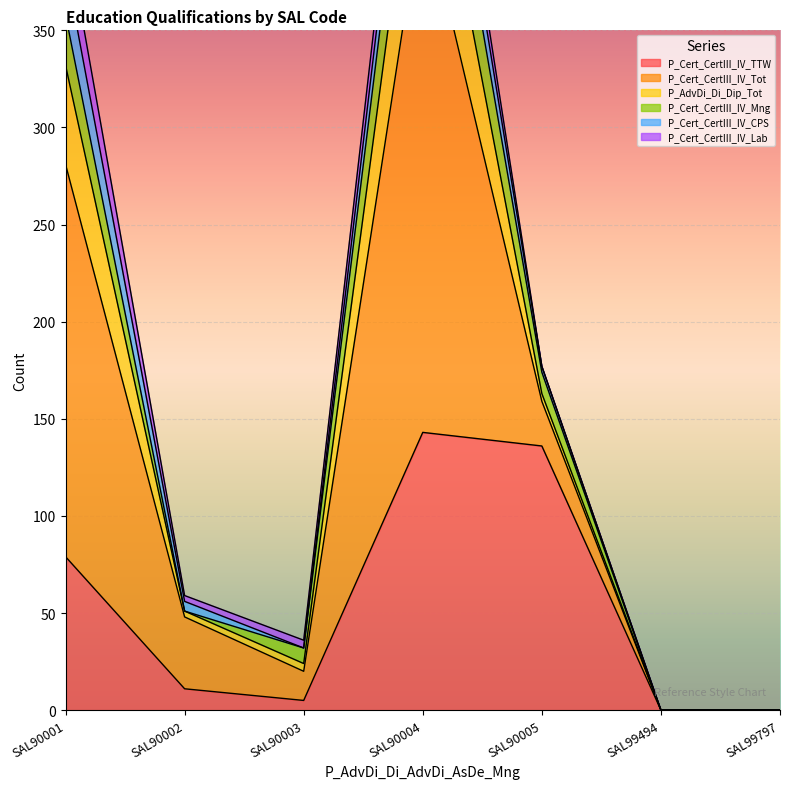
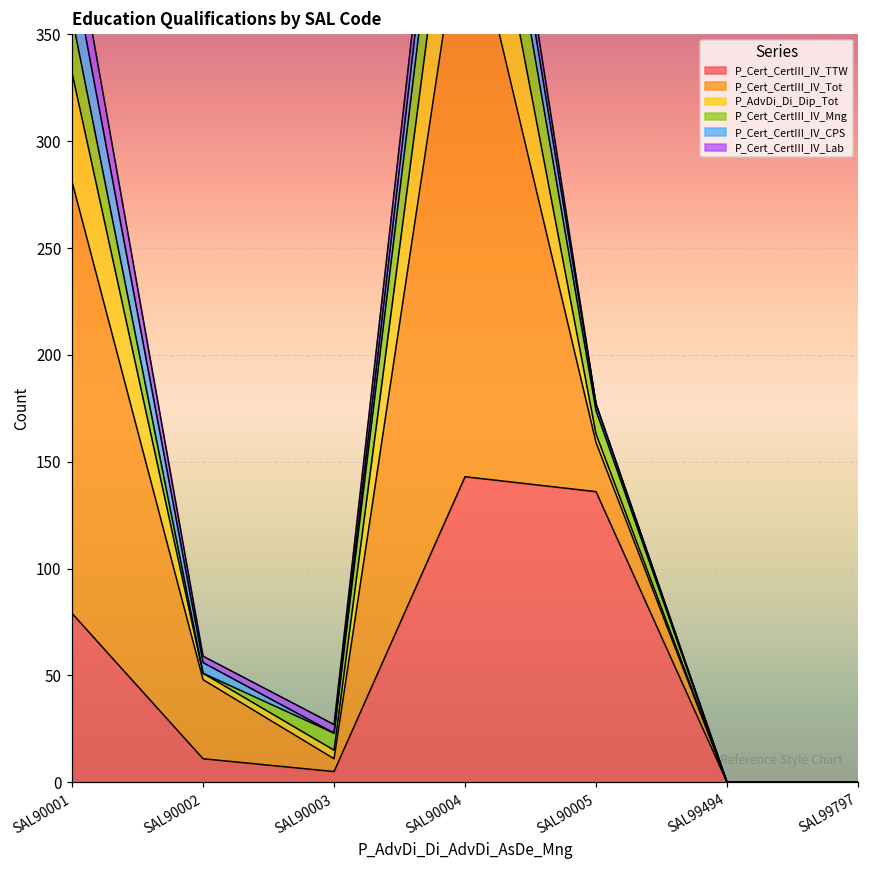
  {
    "P_Cert_CertIII_IV_TTW": {
      "SAL90001": 79,
      "SAL90002": 11,
      "SAL90003": 5,
      "SAL90004": 143,
      "SAL90005": 136
    },
    "P_Cert_CertIII_IV_Tot": {
      "SAL90001": 202,
      "SAL90002": 37,
-     "SAL90003": 15,
+     "SAL90003": 6,
      "SAL90005": 23
    },
    "P_AdvDi_Di_Dip_Tot": {
      "SAL90001": 51,
      "SAL90003": 4,
      "SAL90005": 4
    },
    "P_Cert_CertIII_IV_Mng": {
      "SAL90005": 11
    },
    "P_Cert_CertIII_IV_CPS": {
      "SAL90002": 5
    },
    "P_Cert_CertIII_IV_Lab": {
      "SAL90002": 3,
      "SAL90003": 4
    }
  }
